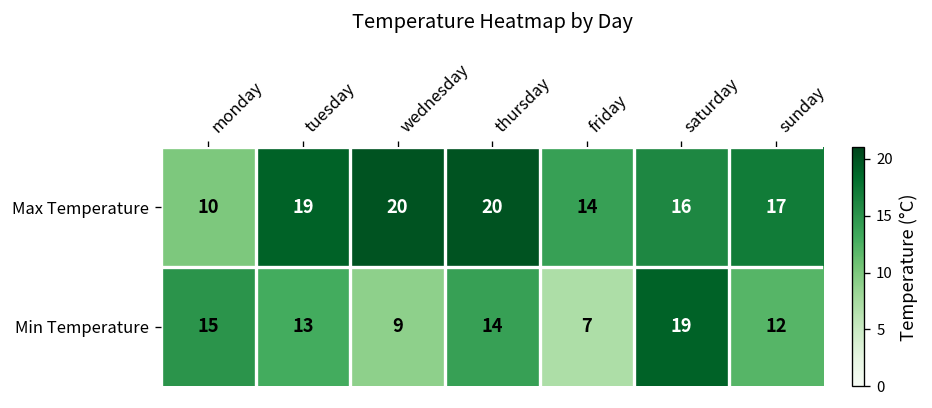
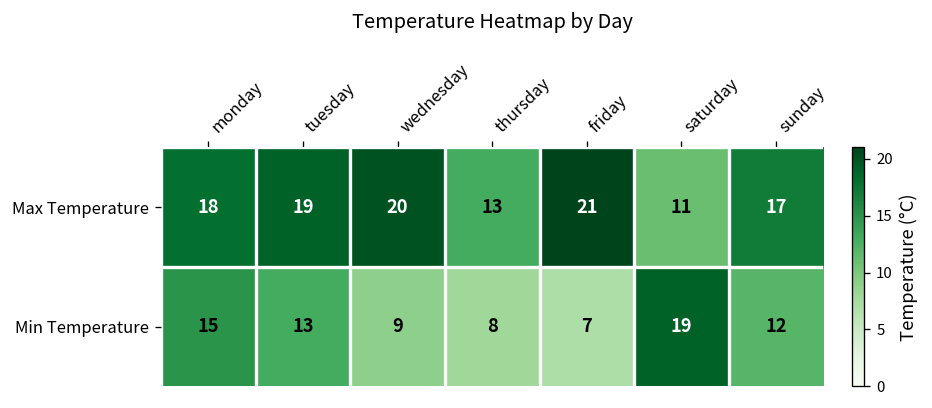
  {
    "Max Temperature": {
-     "monday": 10,
+     "monday": 18,
      "tuesday": 19,
      "wednesday": 20,
-     "thursday": 20,
-     "friday": 14,
-     "saturday": 16,
+     "thursday": 13,
+     "friday": 21,
+     "saturday": 11,
      "sunday": 17
    },
    "Min Temperature": {
      "monday": 15,
      "tuesday": 13,
      "wednesday": 9,
-     "thursday": 14,
+     "thursday": 8,
      "friday": 7,
      "saturday": 19,
      "sunday": 12
    }
  }
